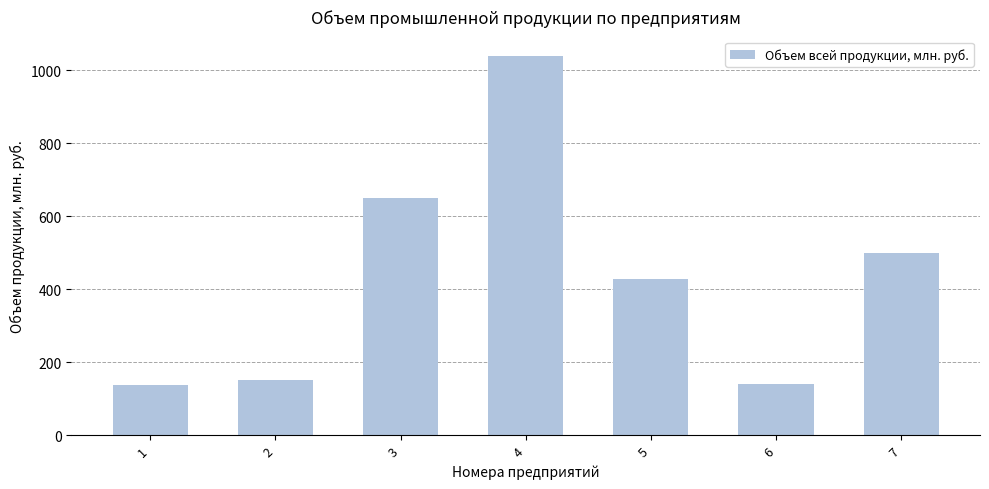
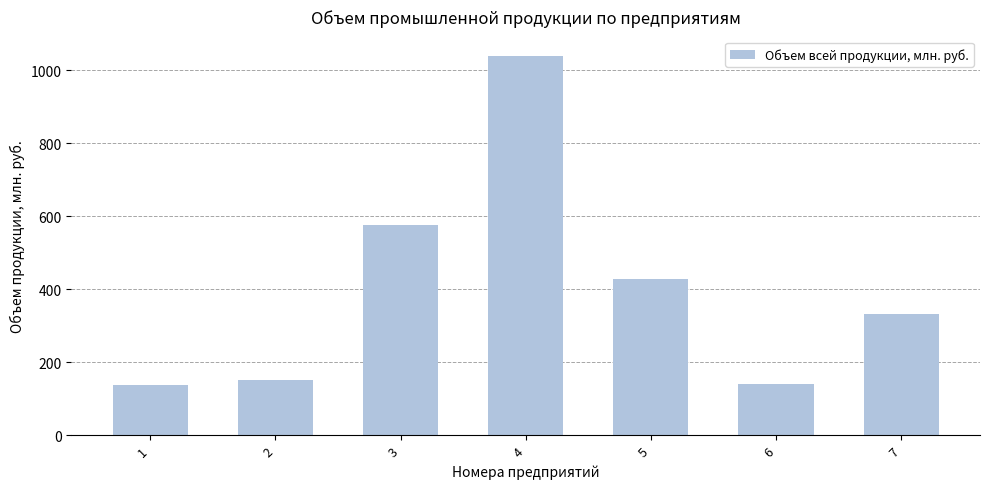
  {
    "1": 140,
    "2": 150,
-   "3": 650,
+   "3": 580,
    "4": 1040,
    "5": 430,
    "6": 140,
-   "7": 500
+   "7": 330
  }
